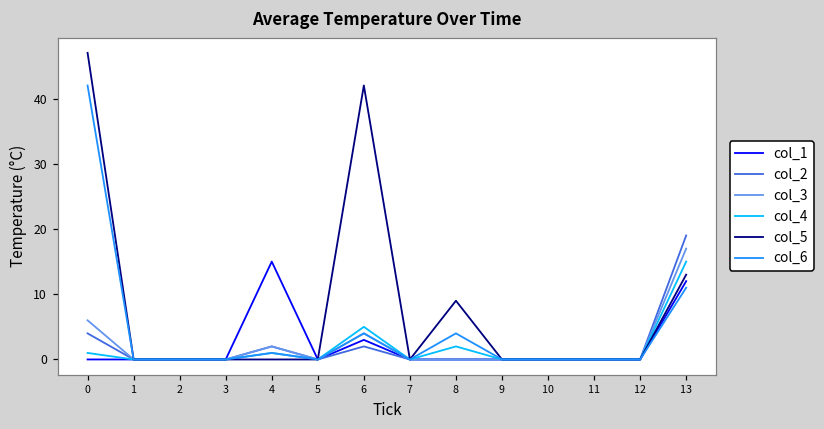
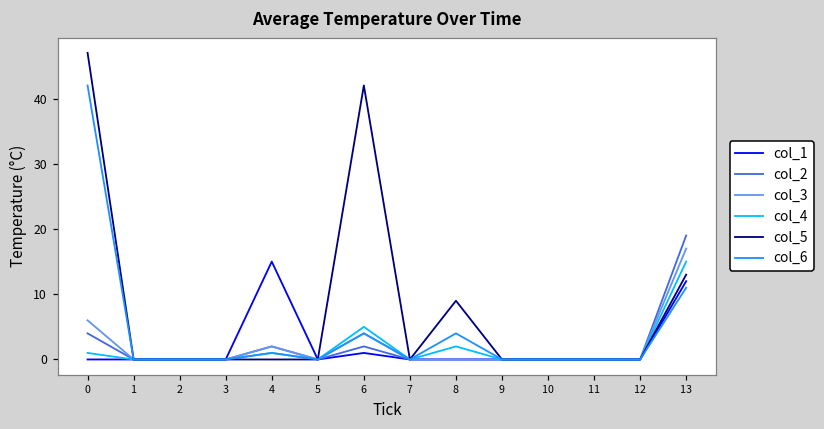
  {
    "col_1": {
      "0": 0,
      "4": 15,
-     "6": 3,
+     "6": 1,
      "13": 12
    },
    "col_5": {
      "0": 47,
      "4": 0,
      "6": 42,
      "8": 9,
      "13": 13
    }
  }
